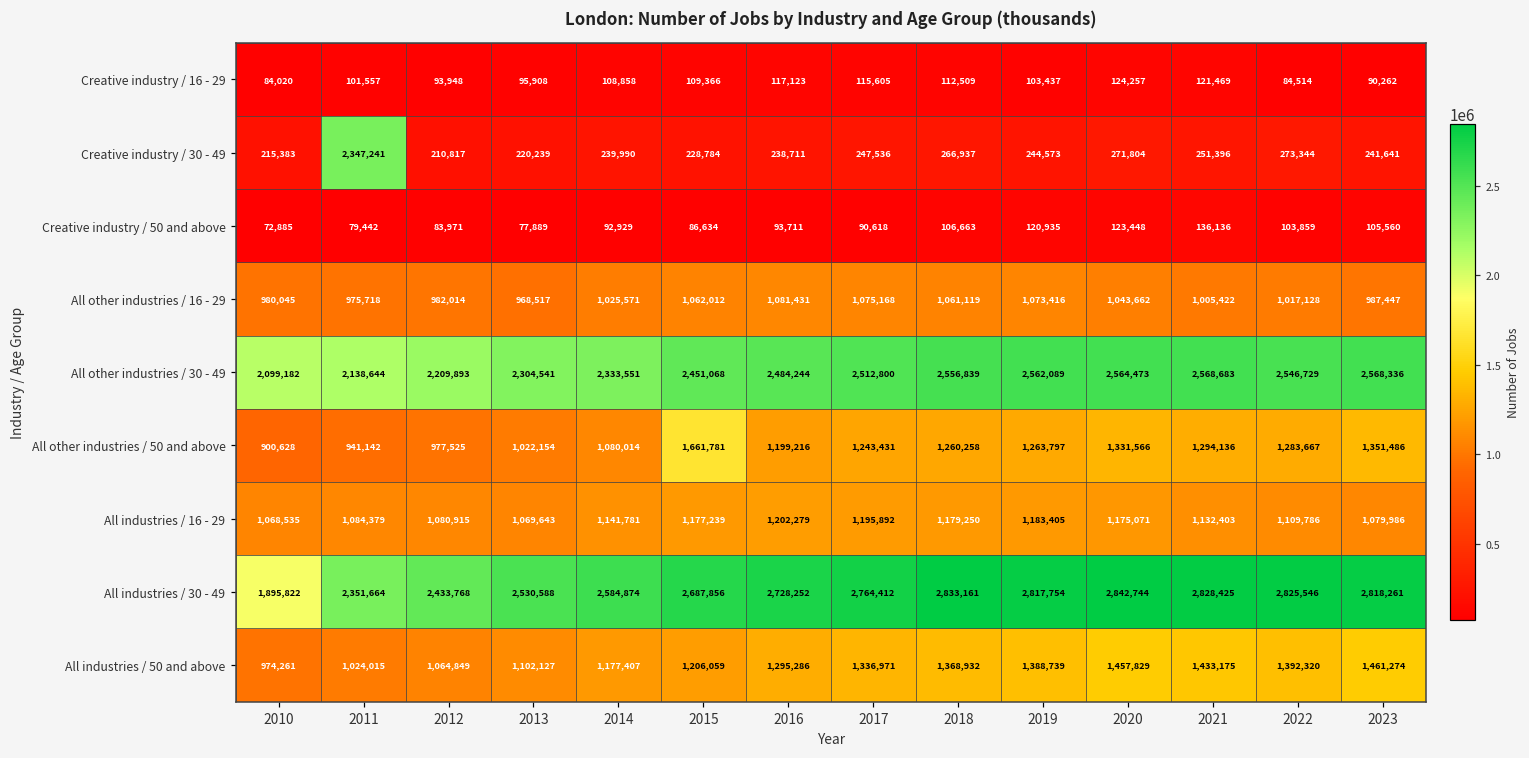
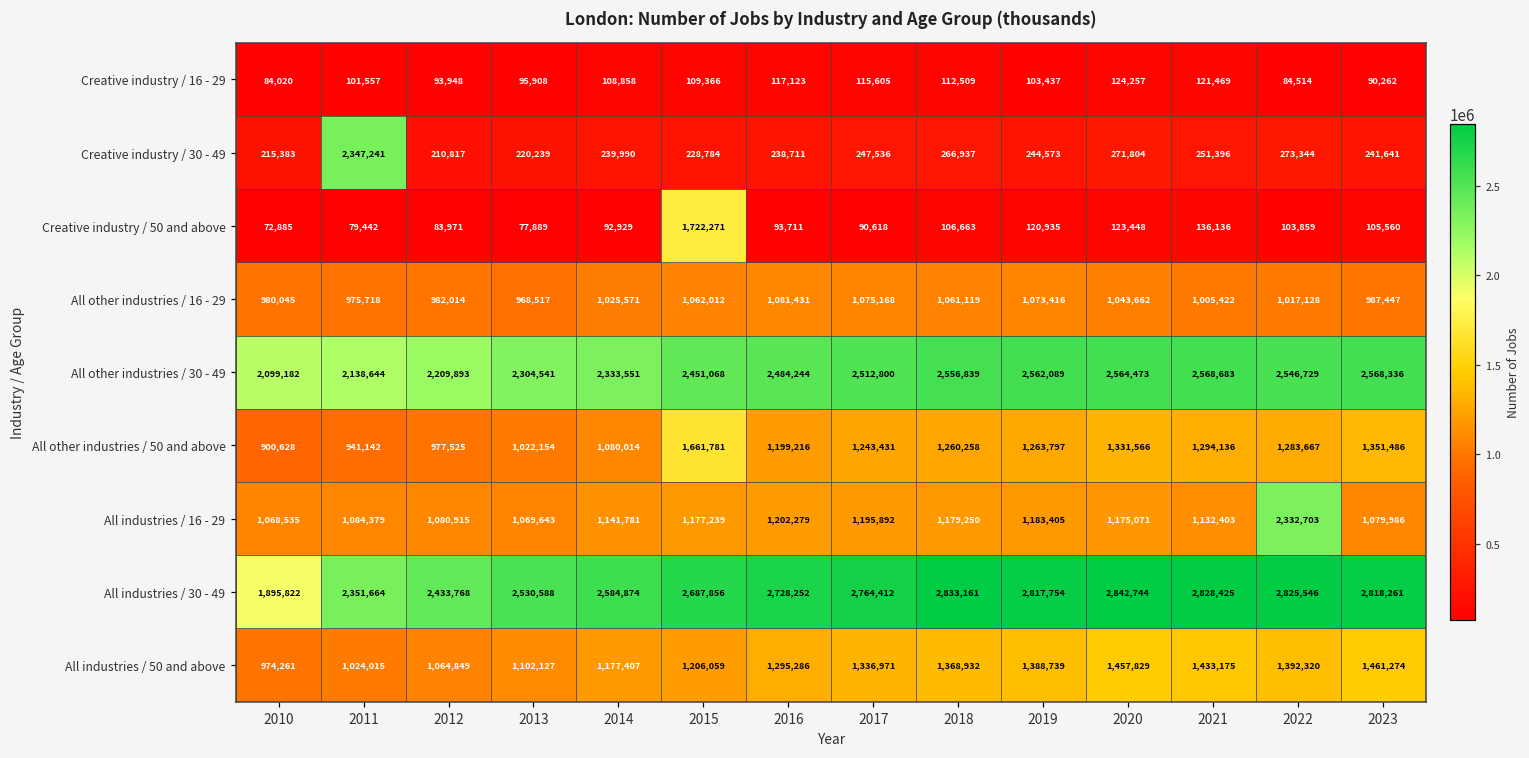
  {
    "Creative industry / 16 - 29": {
      "2010": "84,020",
      "2011": "101,557",
      "2012": "93,948",
      "2013": "95,908",
      "2014": "108,858",
      "2015": "109,366",
      "2016": "117,123",
      "2017": "115,605",
      "2018": "112,509",
      "2019": "103,437",
      "2020": "124,257",
      "2021": "121,469",
      "2022": "84,514",
      "2023": "90,262"
    },
    "Creative industry / 30 - 49": {
      "2010": "215,383",
      "2011": "2,347,241",
      "2012": "210,817",
      "2013": "220,239",
      "2014": "239,990",
      "2015": "228,784",
      "2016": "238,711",
      "2017": "247,536",
      "2018": "266,937",
      "2019": "244,573",
      "2020": "271,804",
      "2021": "251,396",
      "2022": "273,344",
      "2023": "241,641"
    },
    "Creative industry / 50 and above": {
      "2010": "72,885",
      "2011": "79,442",
      "2012": "83,971",
      "2013": "77,889",
      "2014": "92,929",
-     "2015": "86,634",
+     "2015": "1,722,271",
      "2016": "93,711",
      "2017": "90,618",
      "2018": "106,663",
      "2019": "120,935",
      "2020": "123,448",
      "2021": "136,136",
      "2022": "103,859",
      "2023": "105,560"
    },
    "All other industries / 16 - 29": {
      "2010": "980,045",
      "2011": "975,718",
      "2012": "982,014",
      "2013": "968,517",
      "2014": "1,025,571",
      "2015": "1,062,012",
      "2016": "1,081,431",
      "2017": "1,075,168",
      "2018": "1,061,119",
      "2019": "1,073,416",
      "2020": "1,043,662",
      "2021": "1,005,422",
      "2022": "1,017,128",
      "2023": "987,447"
    },
    "All other industries / 30 - 49": {
      "2010": "2,099,182",
      "2011": "2,138,644",
      "2012": "2,209,893",
      "2013": "2,304,541",
      "2014": "2,333,551",
      "2015": "2,451,068",
      "2016": "2,484,244",
      "2017": "2,512,800",
      "2018": "2,556,839",
      "2019": "2,562,089",
      "2020": "2,564,473",
      "2021": "2,568,683",
      "2022": "2,546,729",
      "2023": "2,568,336"
    },
    "All other industries / 50 and above": {
      "2010": "900,628",
      "2011": "941,142",
      "2012": "977,525",
      "2013": "1,022,154",
      "2014": "1,080,014",
      "2015": "1,661,781",
      "2016": "1,199,216",
      "2017": "1,243,431",
      "2018": "1,260,258",
      "2019": "1,263,797",
      "2020": "1,331,566",
      "2021": "1,294,136",
      "2022": "1,283,667",
      "2023": "1,351,486"
    },
    "All industries / 16 - 29": {
      "2010": "1,068,535",
      "2011": "1,084,379",
      "2012": "1,080,915",
      "2013": "1,069,643",
      "2014": "1,141,781",
      "2015": "1,177,239",
      "2016": "1,202,279",
      "2017": "1,195,892",
      "2018": "1,179,250",
      "2019": "1,183,405",
      "2020": "1,175,071",
      "2021": "1,132,403",
-     "2022": "1,109,786",
+     "2022": "2,332,703",
      "2023": "1,079,986"
    },
    "All industries / 30 - 49": {
      "2010": "1,895,822",
      "2011": "2,351,664",
      "2012": "2,433,768",
      "2013": "2,530,588",
      "2014": "2,584,874",
      "2015": "2,687,856",
      "2016": "2,728,252",
      "2017": "2,764,412",
      "2018": "2,833,161",
      "2019": "2,817,754",
      "2020": "2,842,744",
      "2021": "2,828,425",
      "2022": "2,825,546",
      "2023": "2,818,261"
    },
    "All industries / 50 and above": {
      "2010": "974,261",
      "2011": "1,024,015",
      "2012": "1,064,849",
      "2013": "1,102,127",
      "2014": "1,177,407",
      "2015": "1,206,059",
      "2016": "1,295,286",
      "2017": "1,336,971",
      "2018": "1,368,932",
      "2019": "1,388,739",
      "2020": "1,457,829",
      "2021": "1,433,175",
      "2022": "1,392,320",
      "2023": "1,461,274"
    }
  }
